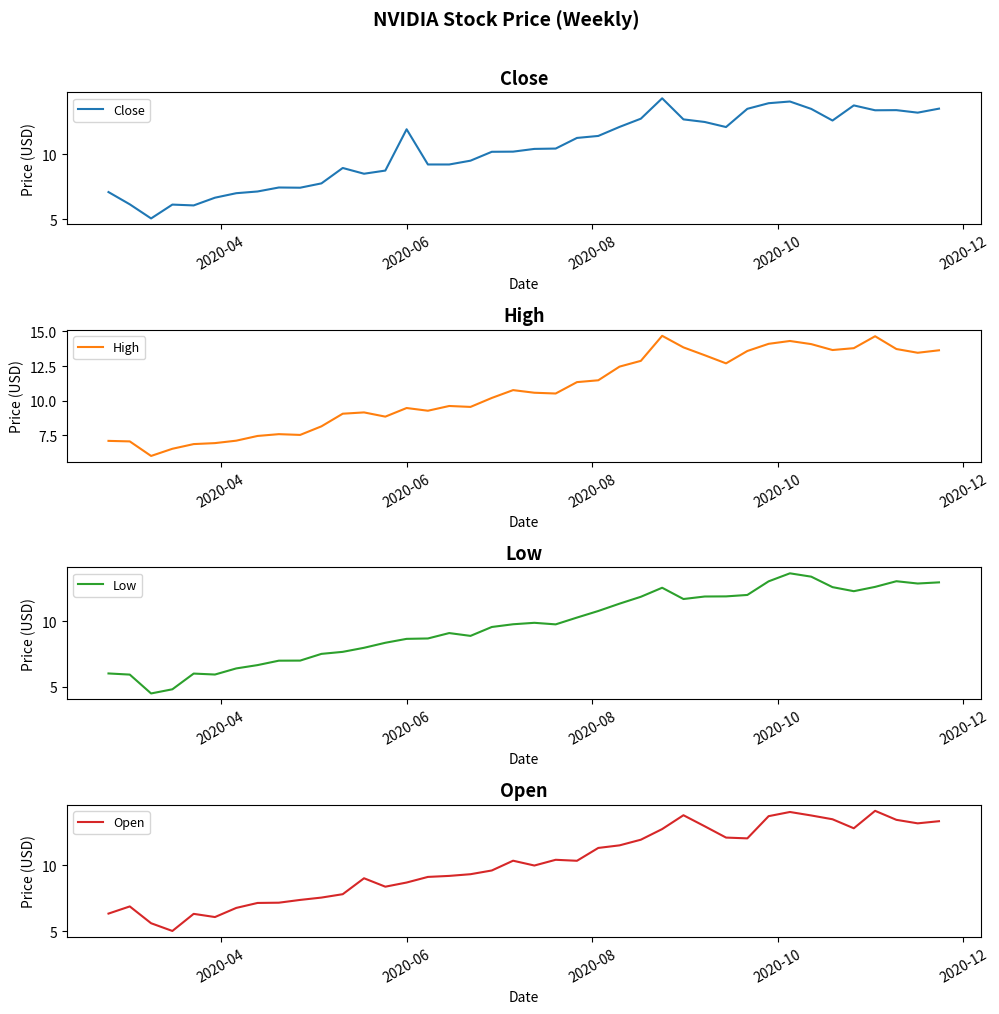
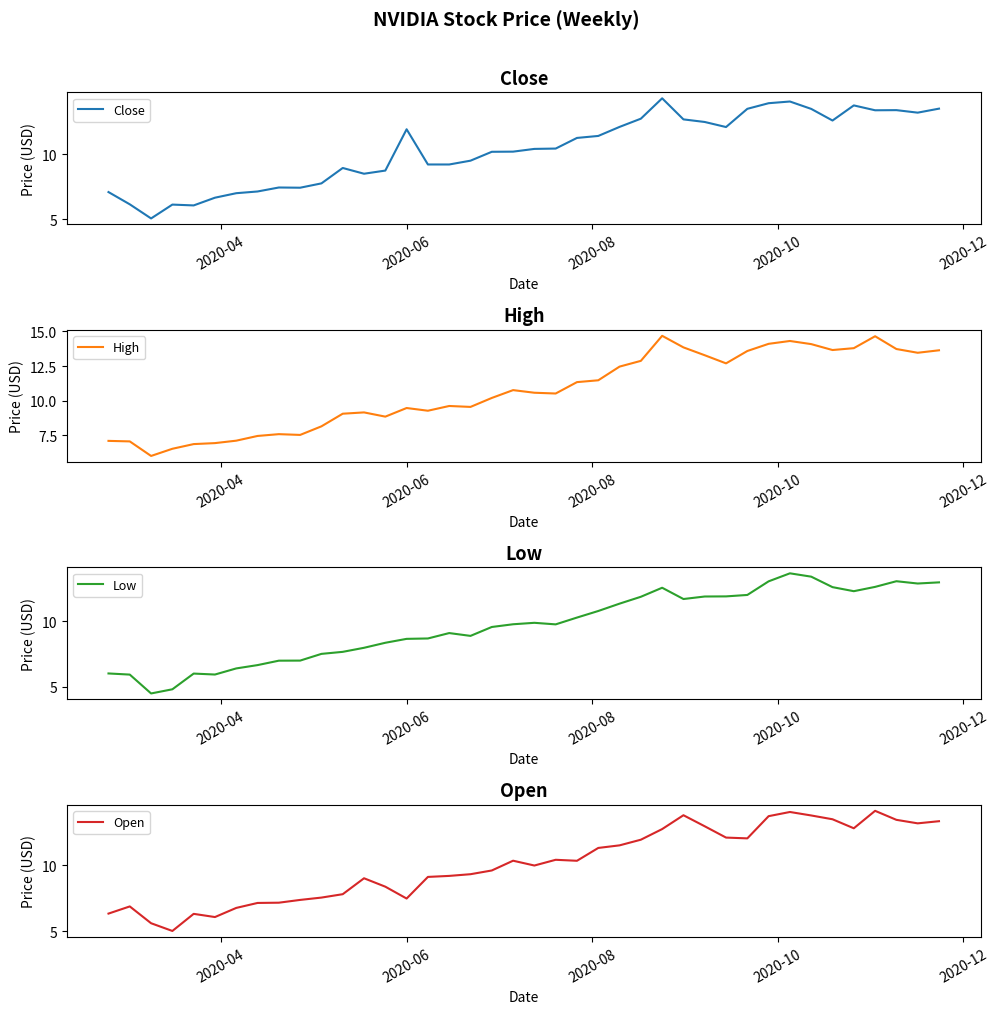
  {
    "Close": {
      "2020-06": 11.9
    },
    "High": {
      "2020-06": 9.5
    },
    "Low": {
      "2020-06": 8.6
    },
    "Open": {
-     "2020-06": 8.7
+     "2020-06": 7.5
    }
  }
